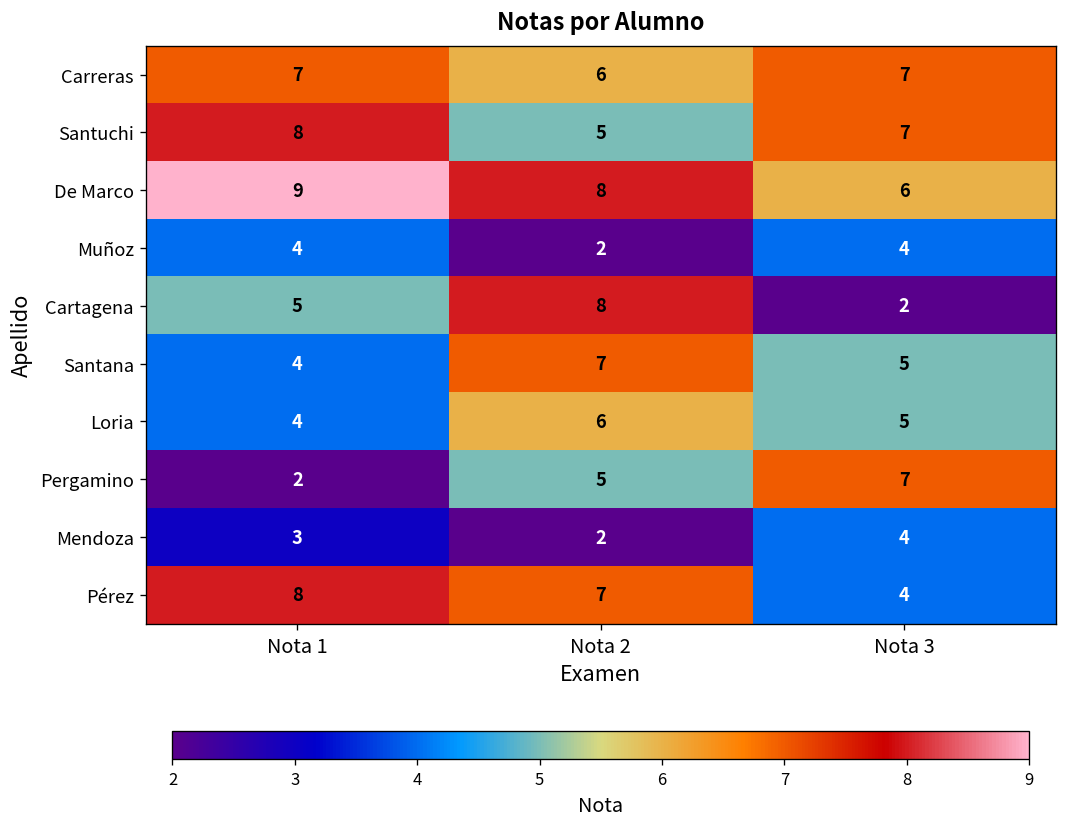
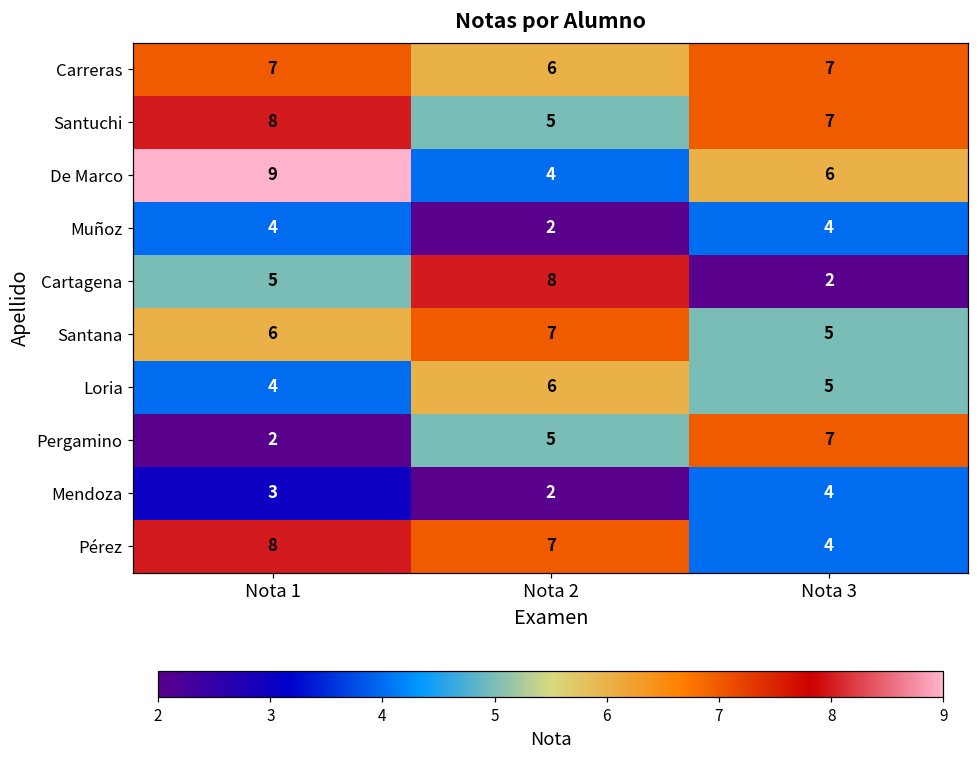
  {
    "Carreras": {
      "Nota 1": 7,
      "Nota 2": 6,
      "Nota 3": 7
    },
    "Santuchi": {
      "Nota 1": 8,
      "Nota 2": 5,
      "Nota 3": 7
    },
    "De Marco": {
      "Nota 1": 9,
-     "Nota 2": 8,
+     "Nota 2": 4,
      "Nota 3": 6
    },
    "Muñoz": {
      "Nota 1": 4,
      "Nota 2": 2,
      "Nota 3": 4
    },
    "Cartagena": {
      "Nota 1": 5,
      "Nota 2": 8,
      "Nota 3": 2
    },
    "Santana": {
-     "Nota 1": 4,
+     "Nota 1": 6,
      "Nota 2": 7,
      "Nota 3": 5
    },
    "Loria": {
      "Nota 1": 4,
      "Nota 2": 6,
      "Nota 3": 5
    },
    "Pergamino": {
      "Nota 1": 2,
      "Nota 2": 5,
      "Nota 3": 7
    },
    "Mendoza": {
      "Nota 1": 3,
      "Nota 2": 2,
      "Nota 3": 4
    },
    "Pérez": {
      "Nota 1": 8,
      "Nota 2": 7,
      "Nota 3": 4
    }
  }
